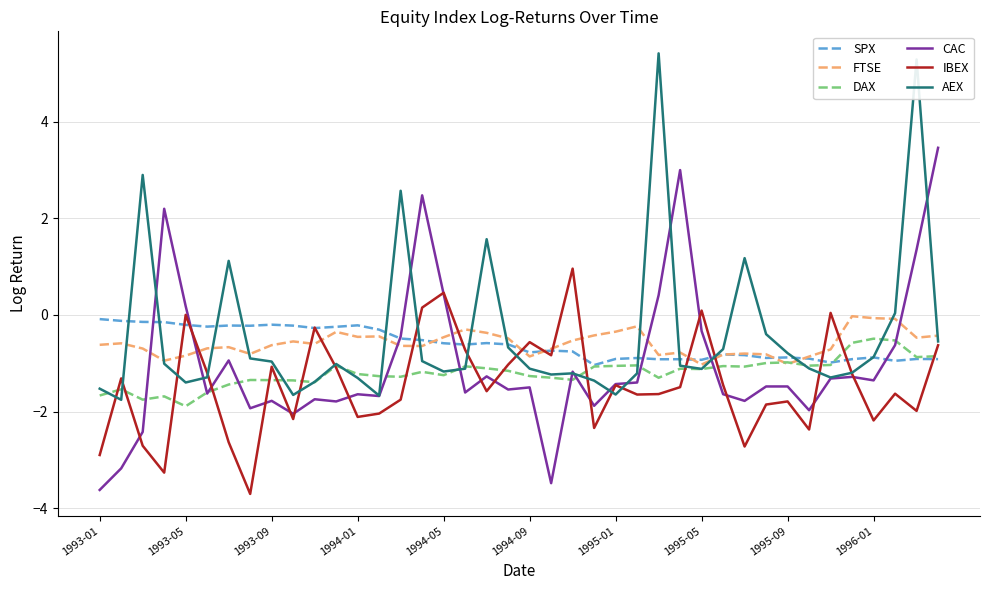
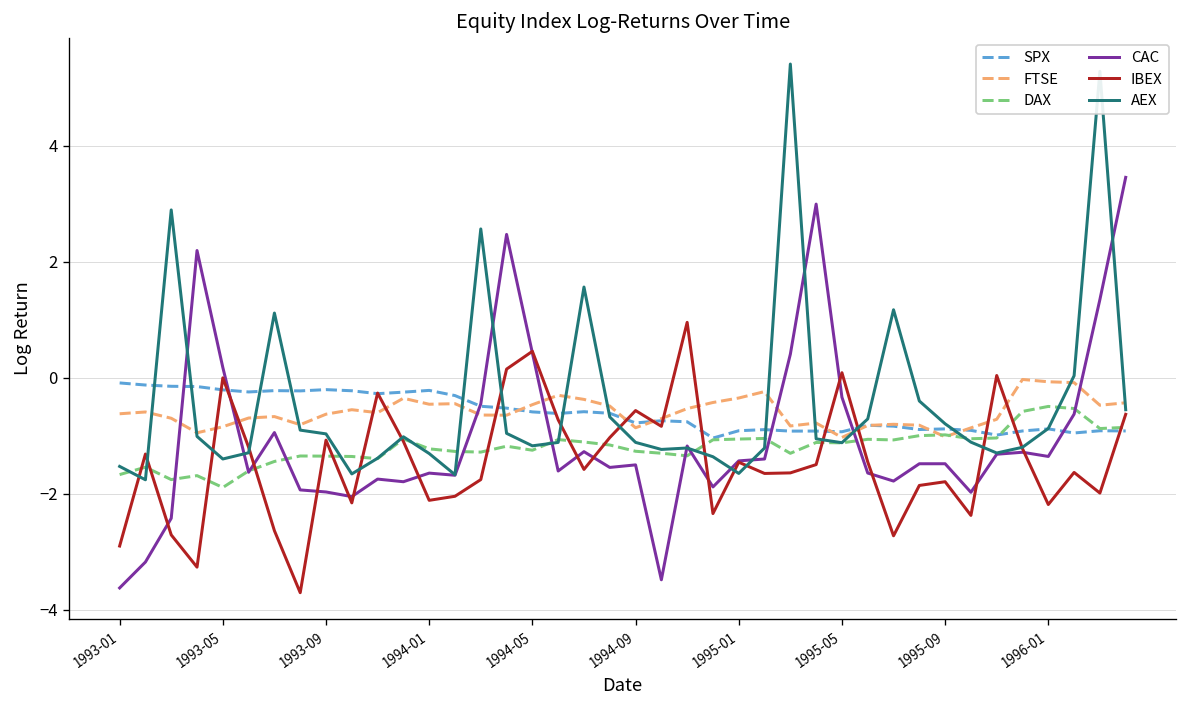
  {
    "SPX": {
      "1993-01": -0.1,
      "1993-05": -0.2,
      "1993-09": -0.2,
      "1994-01": -0.2,
      "1994-05": -0.6,
      "1994-09": -0.8,
      "1995-01": -0.9,
      "1995-05": -0.9,
      "1995-09": -0.9
    },
    "FTSE": {
      "1993-01": -0.6,
      "1993-05": -0.8,
      "1993-09": -0.6,
      "1994-01": -0.5,
      "1994-05": -0.5,
      "1994-09": -0.9,
      "1995-01": -0.3,
      "1995-05": -1.0,
      "1996-01": -0.1
    },
    "DAX": {
      "1993-01": -1.7,
      "1993-05": -1.9,
      "1993-09": -1.3,
      "1994-01": -1.2,
      "1994-05": -1.2,
      "1994-09": -1.3,
      "1995-01": -1.1,
      "1996-01": -0.5
    },
    "CAC": {
      "1993-01": -3.6,
      "1993-05": 0.2,
-     "1993-09": -1.8,
+     "1993-09": -2.0,
      "1994-01": -1.6,
      "1994-09": -1.5,
      "1995-05": -0.3,
      "1995-09": -1.5,
      "1996-01": -1.4
    },
    "IBEX": {
      "1993-01": -2.9,
      "1993-05": 0.0,
      "1993-09": -1.1,
      "1994-01": -2.1,
      "1994-09": -0.6,
      "1995-05": 0.1,
      "1995-09": -1.8,
      "1996-01": -2.2
    },
    "AEX": {
      "1993-01": -1.5,
      "1993-05": -1.4,
      "1993-09": -1.0,
      "1994-01": -1.3,
      "1994-05": -1.2,
      "1994-09": -1.1,
      "1995-01": -1.6,
      "1995-09": -0.8
    }
  }
